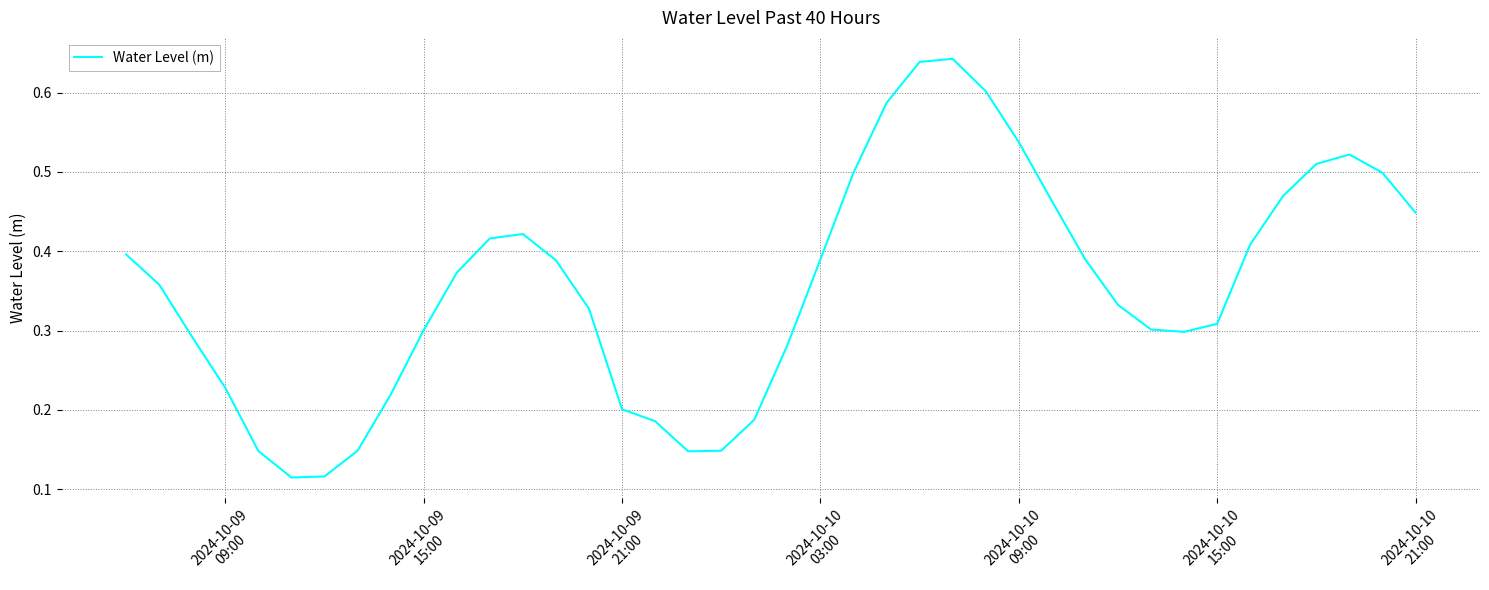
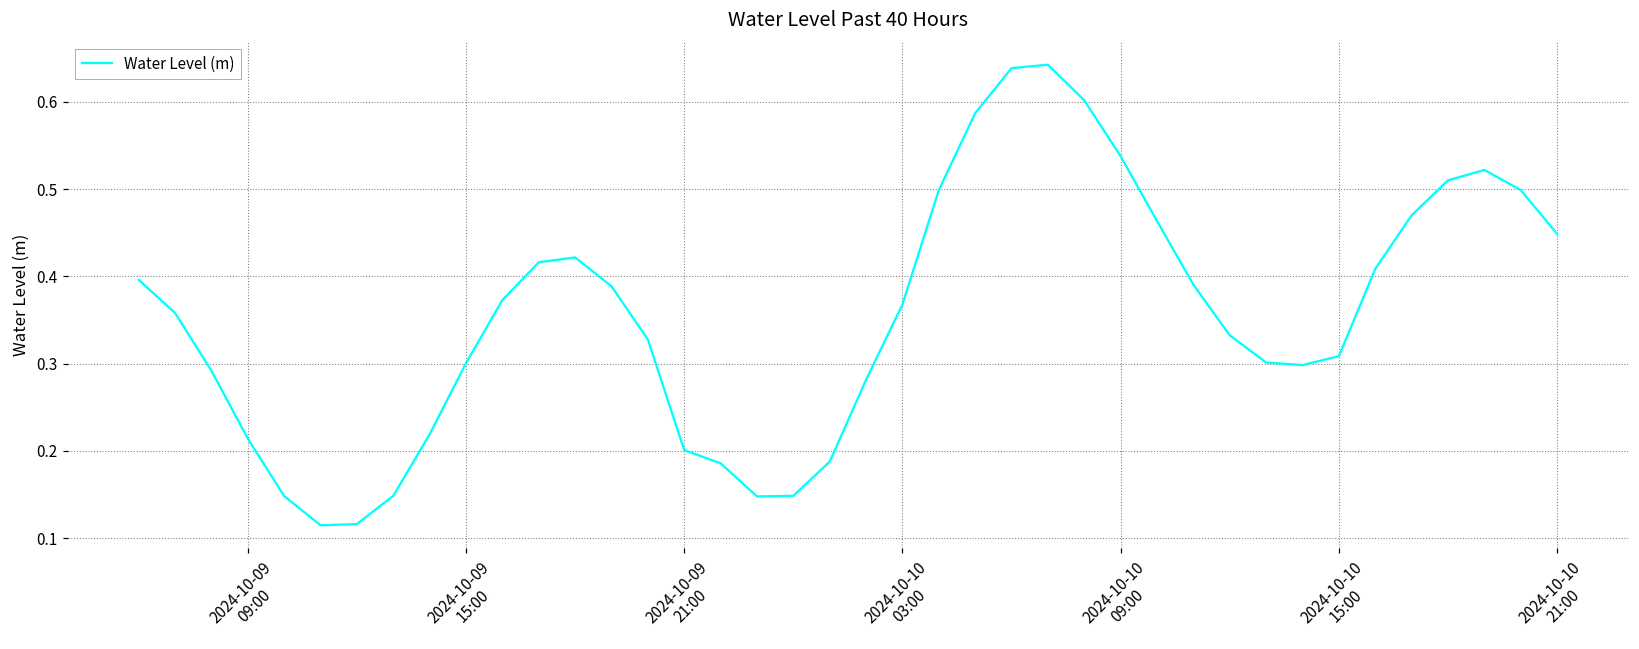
  {
-   "2024-10-09 09:00": 0.23,
+   "2024-10-09 09:00": 0.21,
    "2024-10-09 15:00": 0.30,
    "2024-10-09 21:00": 0.20,
-   "2024-10-10 03:00": 0.39,
+   "2024-10-10 03:00": 0.37,
    "2024-10-10 09:00": 0.54,
    "2024-10-10 15:00": 0.31,
    "2024-10-10 21:00": 0.45
  }
